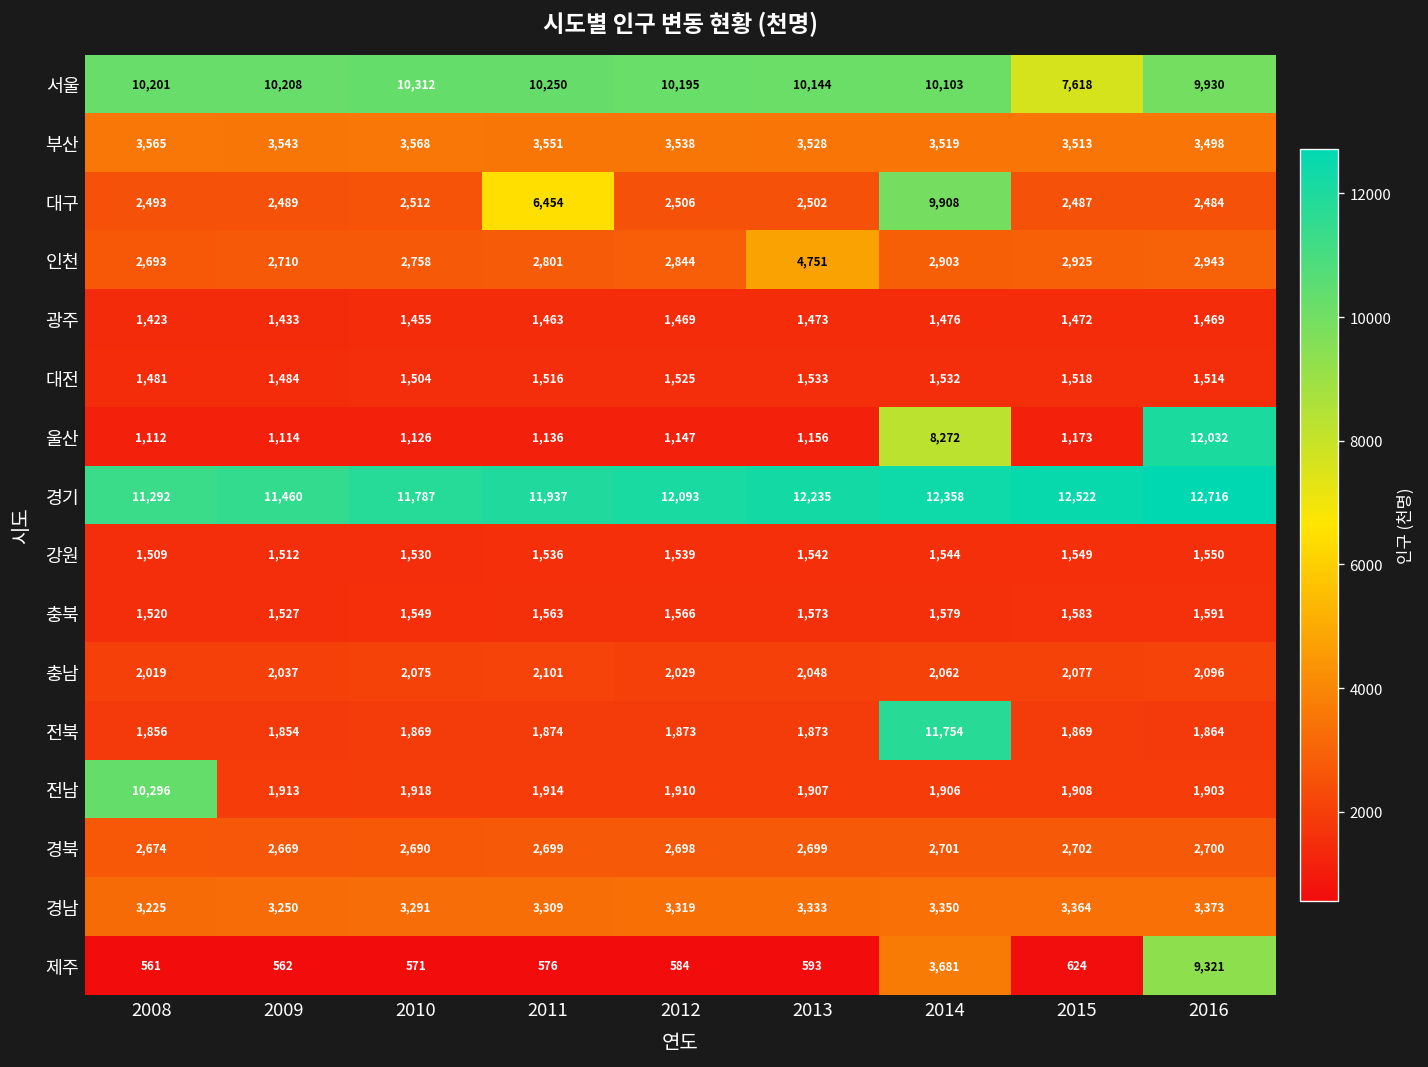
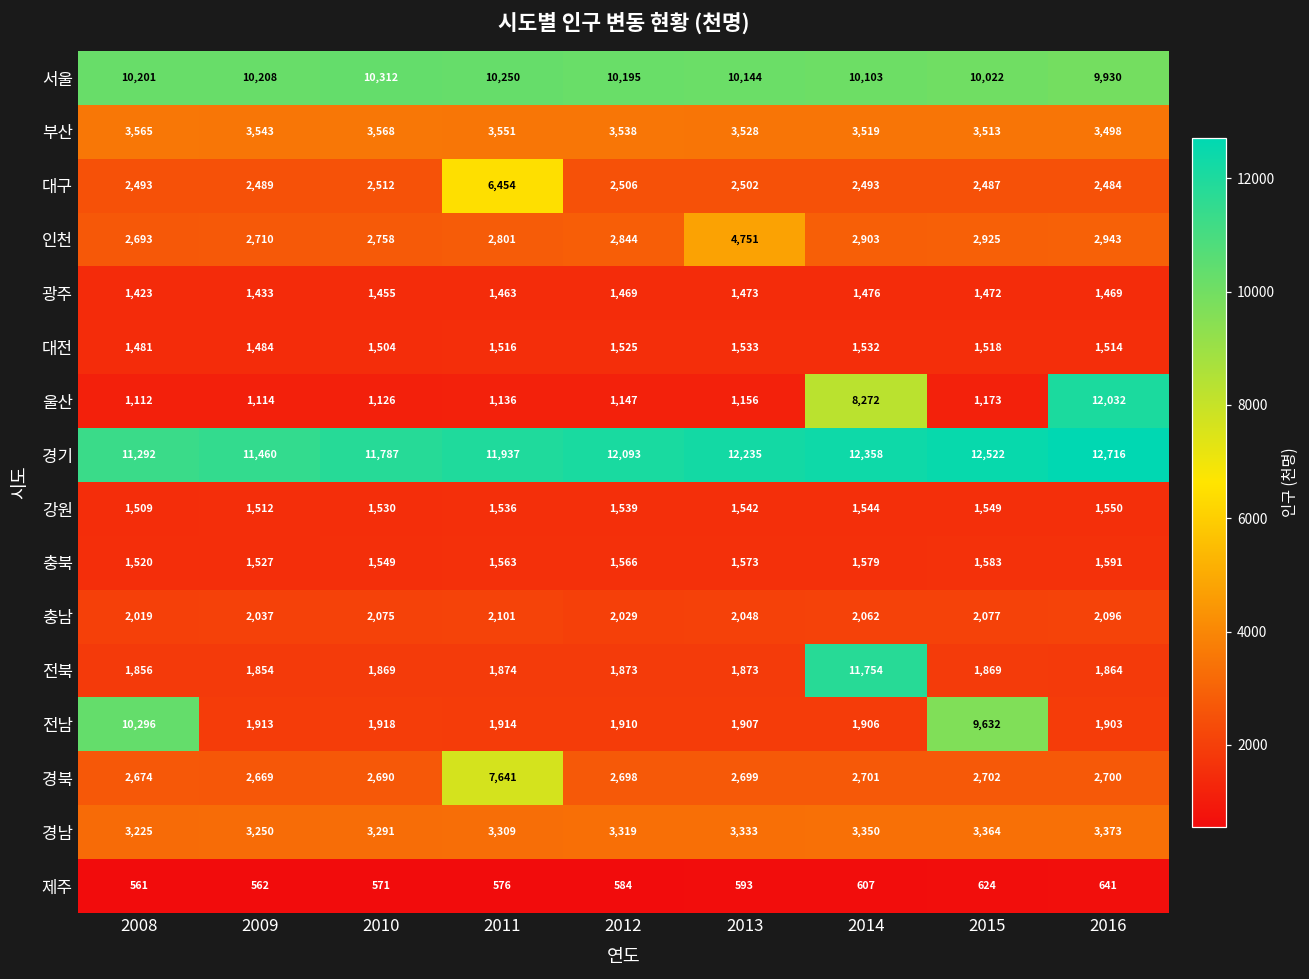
  {
    "서울": {
      "2008": "10,201",
      "2009": "10,208",
      "2010": "10,312",
      "2011": "10,250",
      "2012": "10,195",
      "2013": "10,144",
      "2014": "10,103",
-     "2015": "7,618",
+     "2015": "10,022",
      "2016": "9,930"
    },
    "부산": {
      "2008": "3,565",
      "2009": "3,543",
      "2010": "3,568",
      "2011": "3,551",
      "2012": "3,538",
      "2013": "3,528",
      "2014": "3,519",
      "2015": "3,513",
      "2016": "3,498"
    },
    "대구": {
      "2008": "2,493",
      "2009": "2,489",
      "2010": "2,512",
      "2011": "6,454",
      "2012": "2,506",
      "2013": "2,502",
-     "2014": "9,908",
+     "2014": "2,493",
      "2015": "2,487",
      "2016": "2,484"
    },
    "인천": {
      "2008": "2,693",
      "2009": "2,710",
      "2010": "2,758",
      "2011": "2,801",
      "2012": "2,844",
      "2013": "4,751",
      "2014": "2,903",
      "2015": "2,925",
      "2016": "2,943"
    },
    "광주": {
      "2008": "1,423",
      "2009": "1,433",
      "2010": "1,455",
      "2011": "1,463",
      "2012": "1,469",
      "2013": "1,473",
      "2014": "1,476",
      "2015": "1,472",
      "2016": "1,469"
    },
    "대전": {
      "2008": "1,481",
      "2009": "1,484",
      "2010": "1,504",
      "2011": "1,516",
      "2012": "1,525",
      "2013": "1,533",
      "2014": "1,532",
      "2015": "1,518",
      "2016": "1,514"
    },
    "울산": {
      "2008": "1,112",
      "2009": "1,114",
      "2010": "1,126",
      "2011": "1,136",
      "2012": "1,147",
      "2013": "1,156",
      "2014": "8,272",
      "2015": "1,173",
      "2016": "12,032"
    },
    "경기": {
      "2008": "11,292",
      "2009": "11,460",
      "2010": "11,787",
      "2011": "11,937",
      "2012": "12,093",
      "2013": "12,235",
      "2014": "12,358",
      "2015": "12,522",
      "2016": "12,716"
    },
    "강원": {
      "2008": "1,509",
      "2009": "1,512",
      "2010": "1,530",
      "2011": "1,536",
      "2012": "1,539",
      "2013": "1,542",
      "2014": "1,544",
      "2015": "1,549",
      "2016": "1,550"
    },
    "충북": {
      "2008": "1,520",
      "2009": "1,527",
      "2010": "1,549",
      "2011": "1,563",
      "2012": "1,566",
      "2013": "1,573",
      "2014": "1,579",
      "2015": "1,583",
      "2016": "1,591"
    },
    "충남": {
      "2008": "2,019",
      "2009": "2,037",
      "2010": "2,075",
      "2011": "2,101",
      "2012": "2,029",
      "2013": "2,048",
      "2014": "2,062",
      "2015": "2,077",
      "2016": "2,096"
    },
    "전북": {
      "2008": "1,856",
      "2009": "1,854",
      "2010": "1,869",
      "2011": "1,874",
      "2012": "1,873",
      "2013": "1,873",
      "2014": "11,754",
      "2015": "1,869",
      "2016": "1,864"
    },
    "전남": {
      "2008": "10,296",
      "2009": "1,913",
      "2010": "1,918",
      "2011": "1,914",
      "2012": "1,910",
      "2013": "1,907",
      "2014": "1,906",
-     "2015": "1,908",
+     "2015": "9,632",
      "2016": "1,903"
    },
    "경북": {
      "2008": "2,674",
      "2009": "2,669",
      "2010": "2,690",
-     "2011": "2,699",
+     "2011": "7,641",
      "2012": "2,698",
      "2013": "2,699",
      "2014": "2,701",
      "2015": "2,702",
      "2016": "2,700"
    },
    "경남": {
      "2008": "3,225",
      "2009": "3,250",
      "2010": "3,291",
      "2011": "3,309",
      "2012": "3,319",
      "2013": "3,333",
      "2014": "3,350",
      "2015": "3,364",
      "2016": "3,373"
    },
    "제주": {
      "2008": "561",
      "2009": "562",
      "2010": "571",
      "2011": "576",
      "2012": "584",
      "2013": "593",
-     "2014": "3,681",
+     "2014": "607",
      "2015": "624",
-     "2016": "9,321"
+     "2016": "641"
    }
  }
